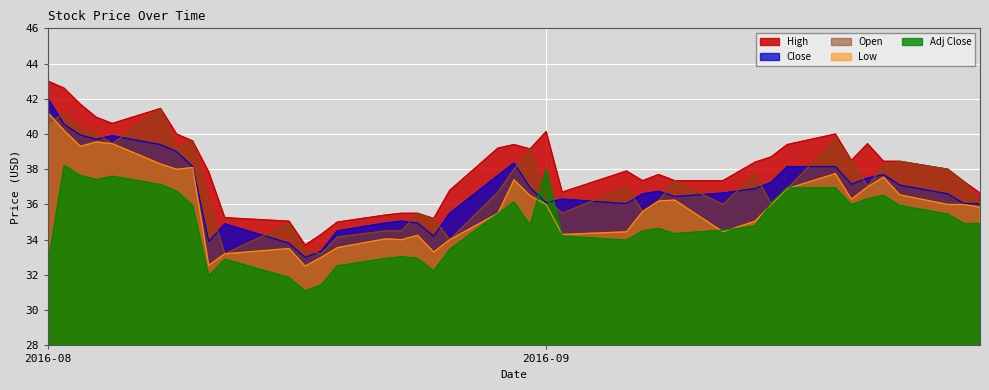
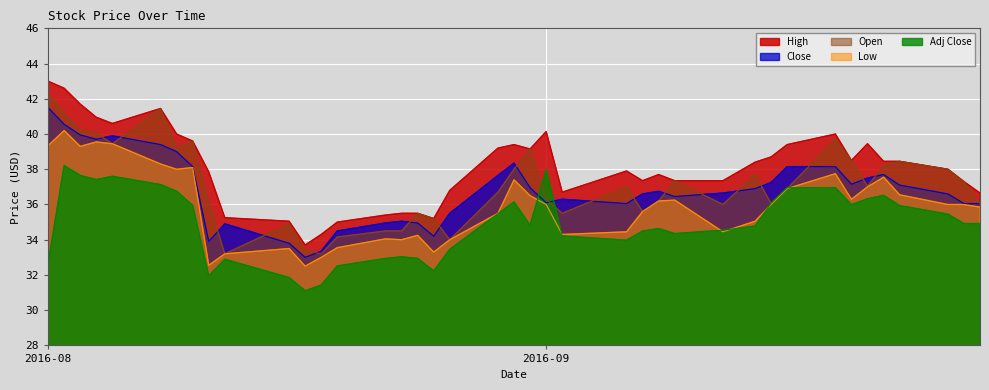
  {
    "High": {
      "2016-08": 43.0,
      "2016-09": 40.1
    },
    "Close": {
-     "2016-08": 42.0
+     "2016-08": 41.5
    },
    "Open": {
-     "2016-08": 40.6,
+     "2016-08": 42.3,
      "2016-09": 36.3
    },
    "Low": {
-     "2016-08": 41.2
+     "2016-08": 39.3
    },
    "Adj Close": {
      "2016-08": 32.6,
      "2016-09": 38.0
    }
  }
